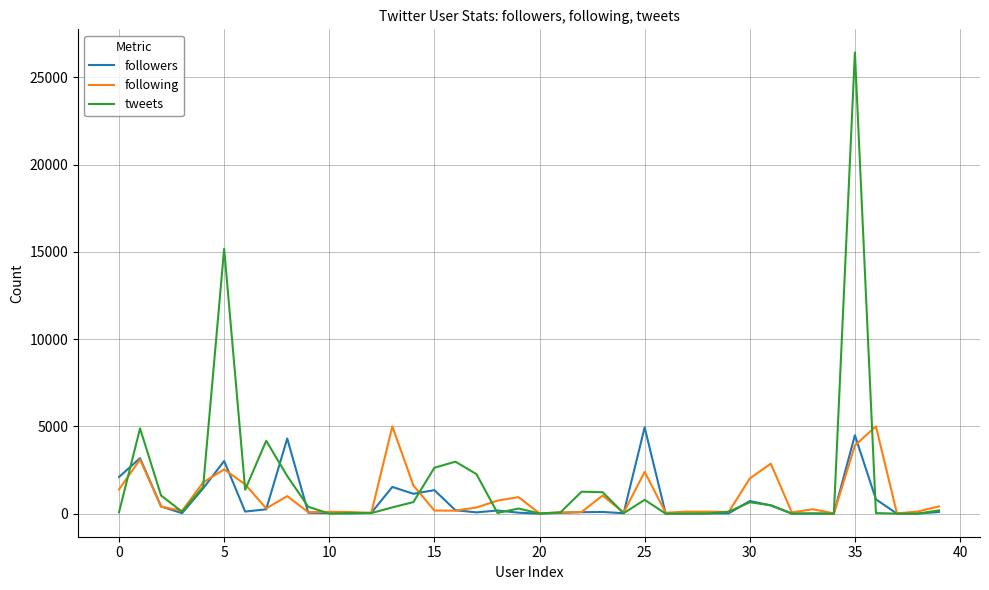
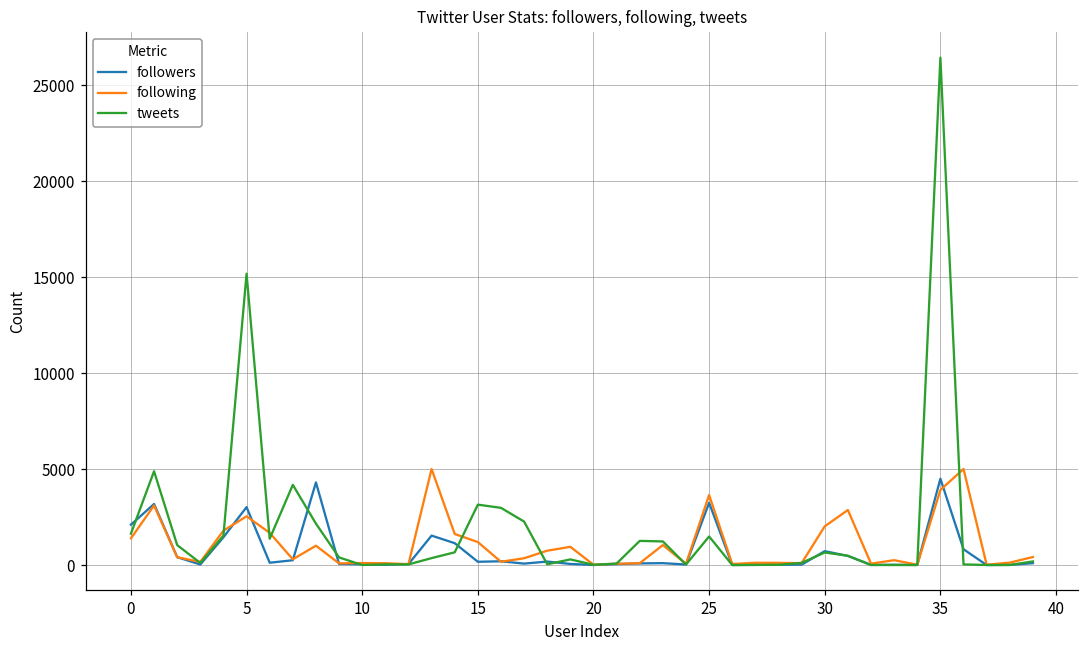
  {
    "followers": {
      "0": 2100,
      "5": 3000,
-     "15": 1300,
-     "25": 4900,
+     "15": 200,
+     "25": 3200,
      "35": 4500
    },
    "following": {
      "0": 1400,
      "5": 2500,
-     "15": 200,
-     "25": 2400,
+     "15": 1200,
+     "25": 3600,
      "30": 2000,
      "35": 3900
    },
    "tweets": {
-     "0": 100,
+     "0": 1600,
      "5": 15200,
-     "15": 2600,
-     "25": 800,
+     "15": 3100,
+     "25": 1500,
      "35": 26400
    }
  }
